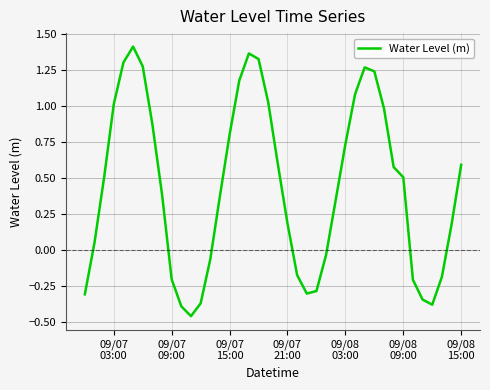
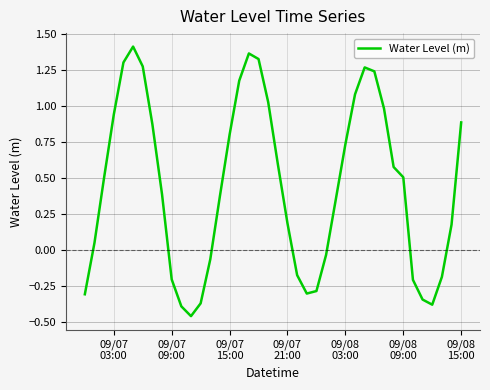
  {
-   "09/07 03:00": 1.01,
+   "09/07 03:00": 0.94,
    "09/07 09:00": -0.20,
    "09/07 15:00": 0.80,
    "09/07 21:00": 0.19,
    "09/08 03:00": 0.74,
    "09/08 09:00": 0.51,
-   "09/08 15:00": 0.59
+   "09/08 15:00": 0.89
  }
